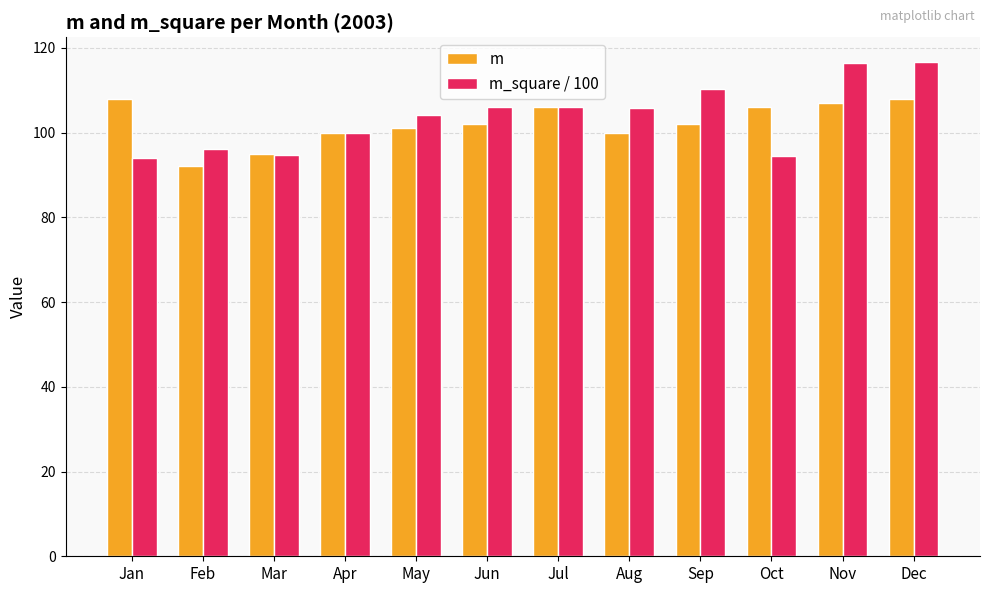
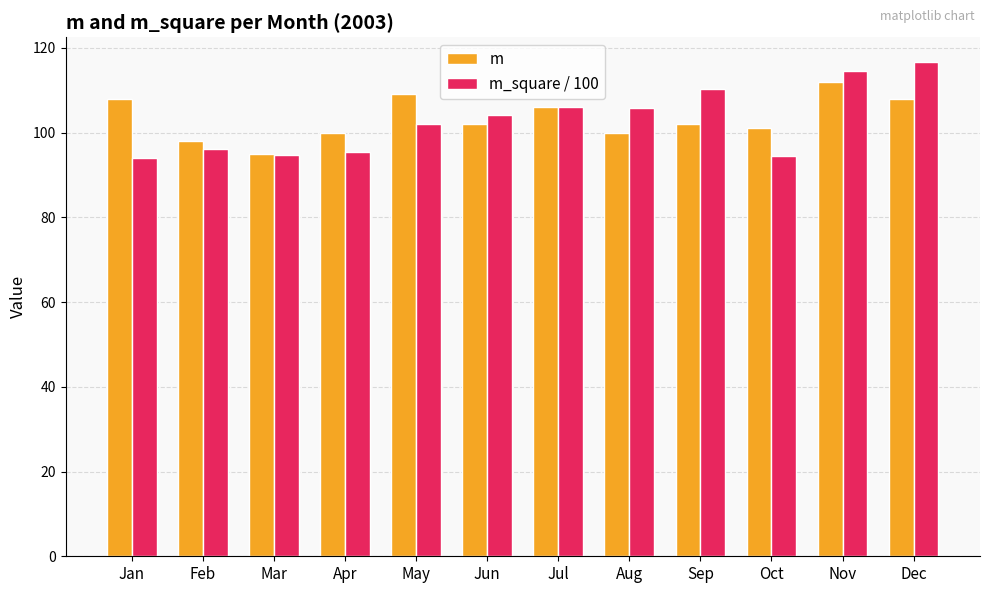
  {
    "m": {
      "Jan": 108,
-     "Feb": 92,
+     "Feb": 98,
      "Mar": 95,
      "Apr": 100,
-     "May": 101,
+     "May": 109,
      "Jun": 102,
      "Jul": 106,
      "Aug": 100,
      "Sep": 102,
-     "Oct": 106,
-     "Nov": 107,
+     "Oct": 101,
+     "Nov": 112,
      "Dec": 108
    },
    "m_square / 100": {
      "Jan": 94,
      "Feb": 96,
      "Mar": 95,
-     "Apr": 100,
-     "May": 104,
-     "Jun": 106,
+     "Apr": 95,
+     "May": 102,
+     "Jun": 104,
      "Jul": 106,
      "Aug": 106,
      "Sep": 110,
      "Oct": 94,
-     "Nov": 116,
+     "Nov": 114,
      "Dec": 117
    }
  }
